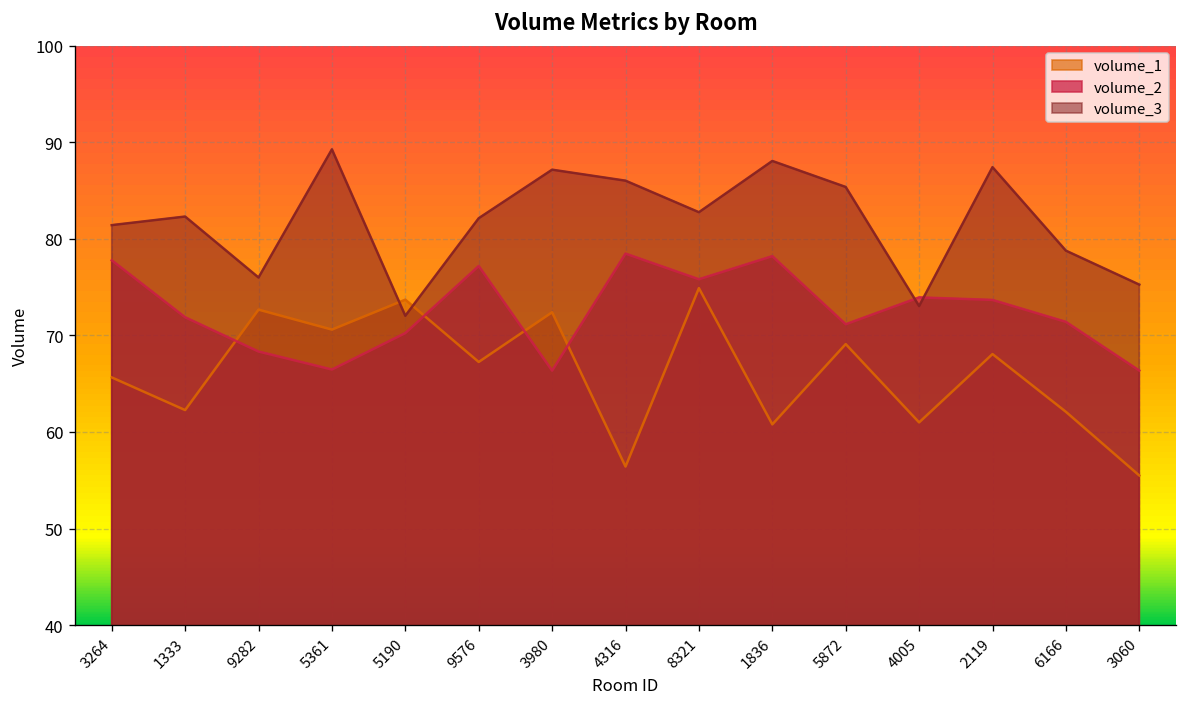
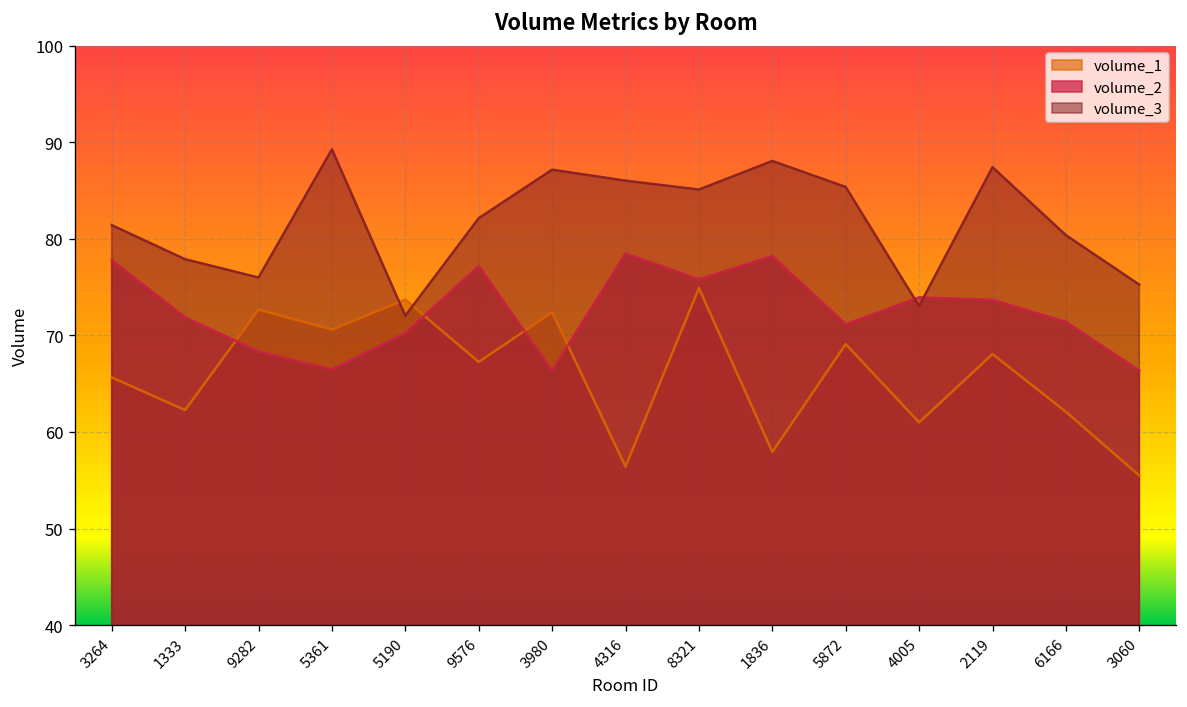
  {
    "volume_1": {
      "3264": 66,
      "1333": 62,
      "9282": 73,
      "5361": 71,
      "5190": 74,
      "9576": 67,
      "3980": 72,
      "4316": 56,
      "8321": 75,
-     "1836": 61,
+     "1836": 58,
      "5872": 69,
      "4005": 61,
      "2119": 68,
      "6166": 62,
      "3060": 55
    },
    "volume_2": {
      "3264": 78,
      "1333": 72,
      "9282": 68,
      "5361": 66,
      "5190": 70,
      "9576": 77,
      "3980": 66,
      "4316": 78,
      "8321": 76,
      "1836": 78,
      "5872": 71,
      "4005": 74,
      "2119": 74,
      "6166": 71,
      "3060": 66
    },
    "volume_3": {
      "3264": 81,
-     "1333": 82,
+     "1333": 78,
      "9282": 76,
      "5361": 89,
      "5190": 72,
      "9576": 82,
      "3980": 87,
      "4316": 86,
-     "8321": 83,
+     "8321": 85,
      "1836": 88,
      "5872": 85,
      "4005": 73,
      "2119": 87,
-     "6166": 79,
+     "6166": 80,
      "3060": 75
    }
  }
